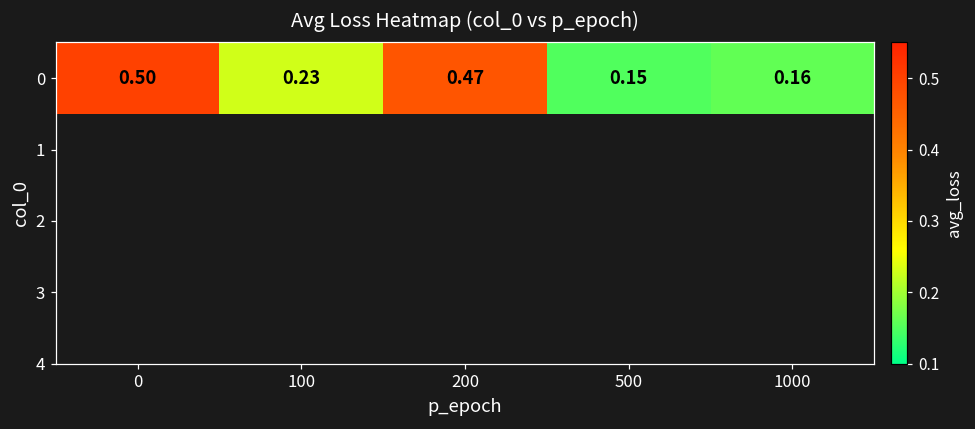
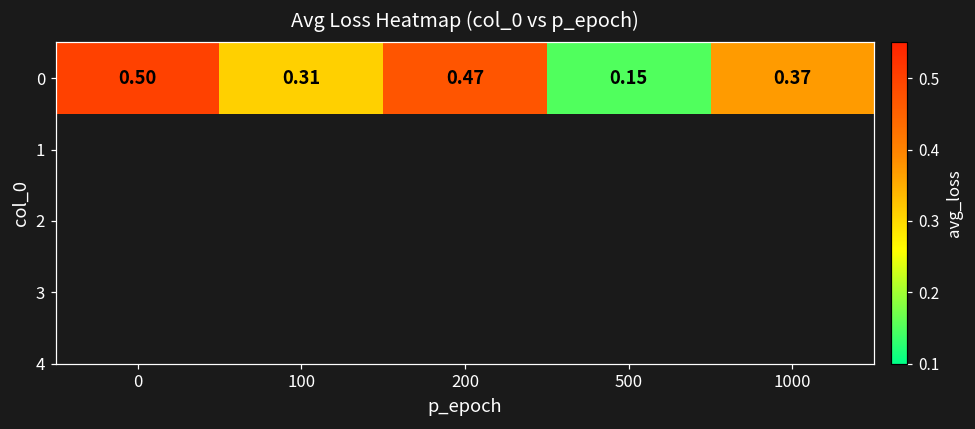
  {
    "0": {
      "0": 0.50,
-     "100": 0.23,
+     "100": 0.31,
      "200": 0.47,
      "500": 0.15,
-     "1000": 0.16
+     "1000": 0.37
    }
  }
